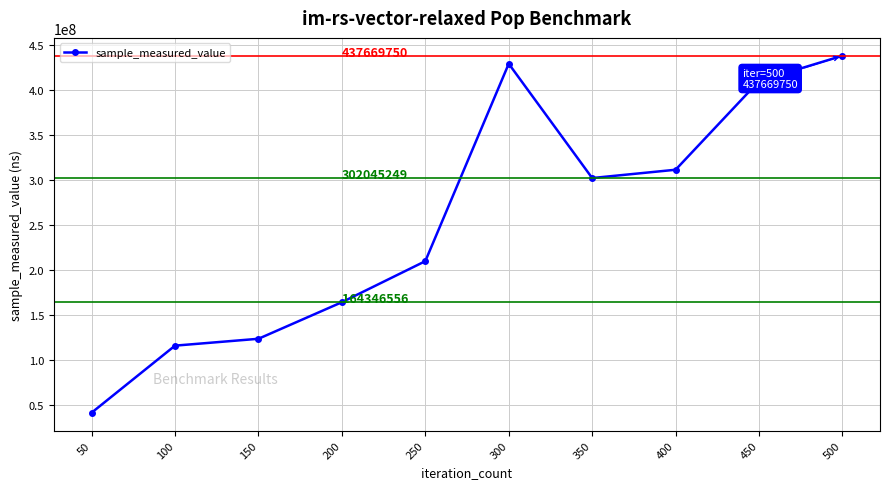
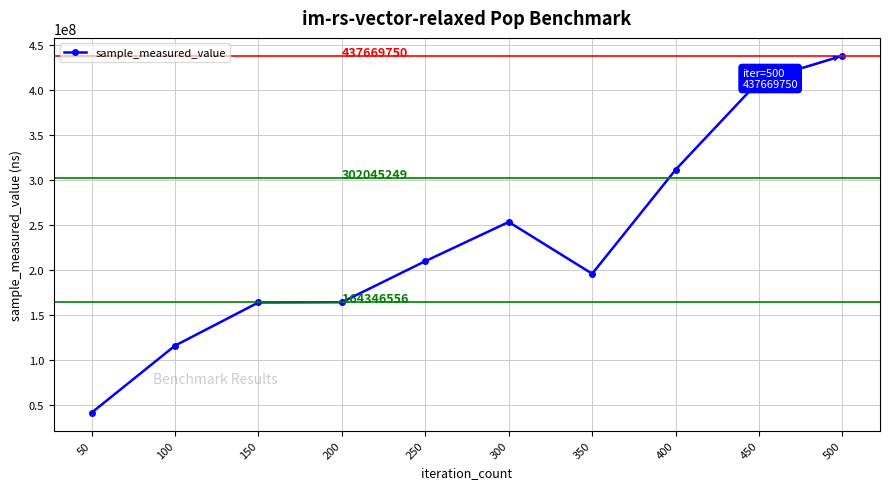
  {
    "50": 40000000,
    "100": 120000000,
-   "150": 120000000,
+   "150": 160000000,
    "250": 210000000,
-   "300": 430000000,
-   "350": 300000000,
+   "300": 250000000,
+   "350": 200000000,
    "400": 310000000,
    "500": 440000000
  }
